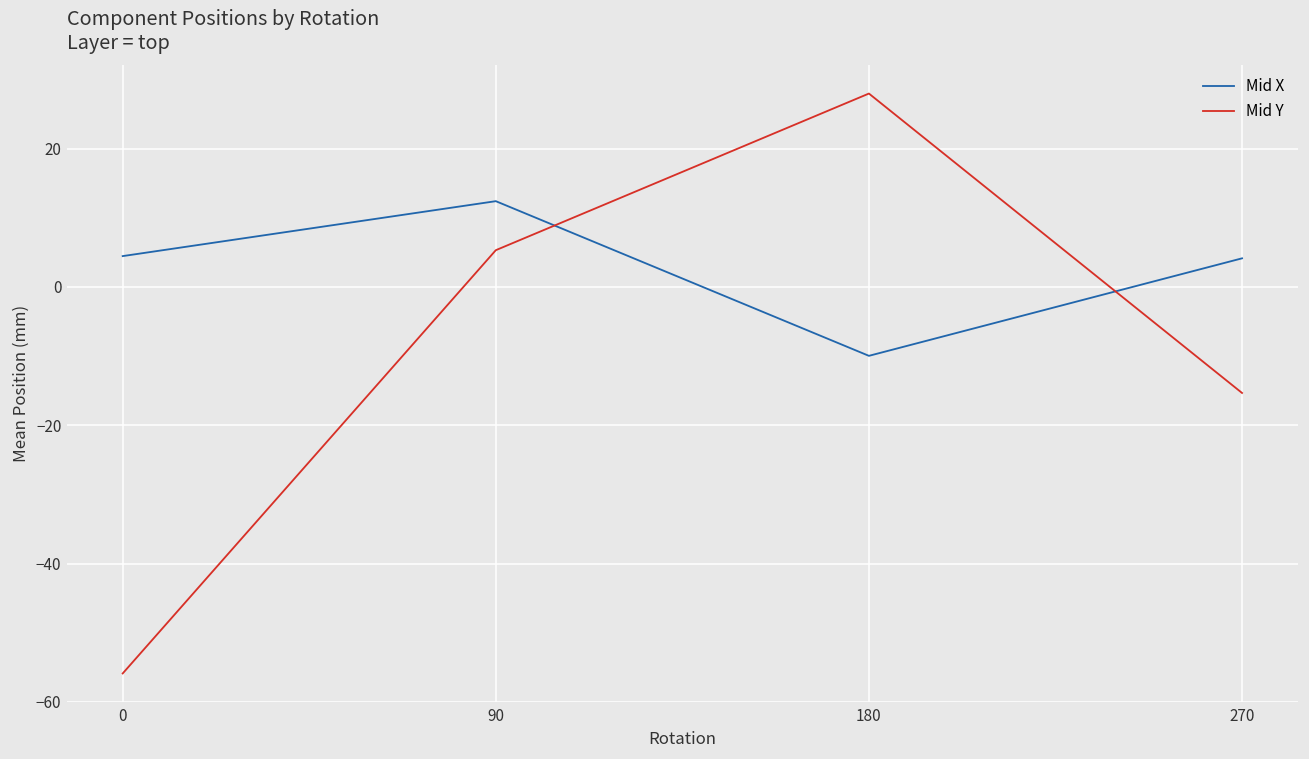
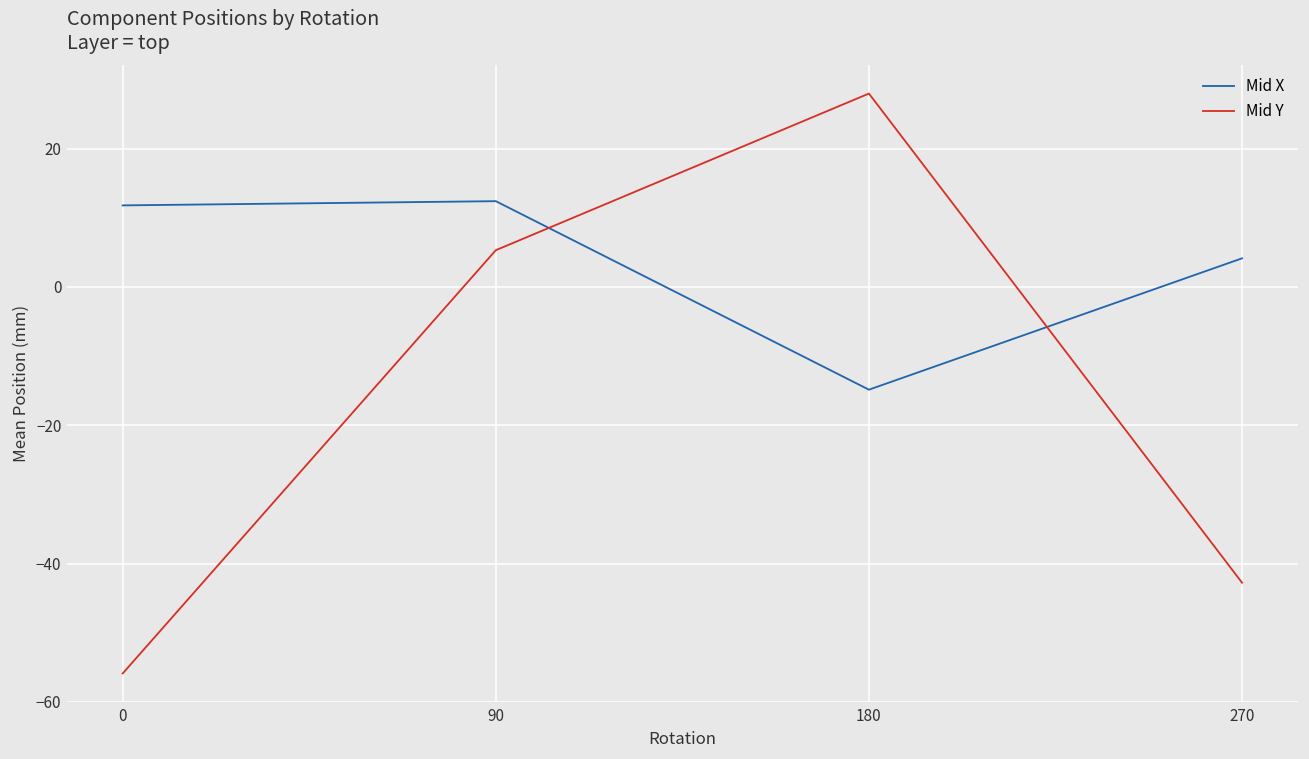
  {
    "Mid X": {
-     "0": 4,
+     "0": 12,
      "90": 12,
-     "180": -10,
+     "180": -15,
      "270": 4
    },
    "Mid Y": {
      "0": -56,
      "90": 5,
      "180": 28,
-     "270": -15
+     "270": -43
    }
  }
